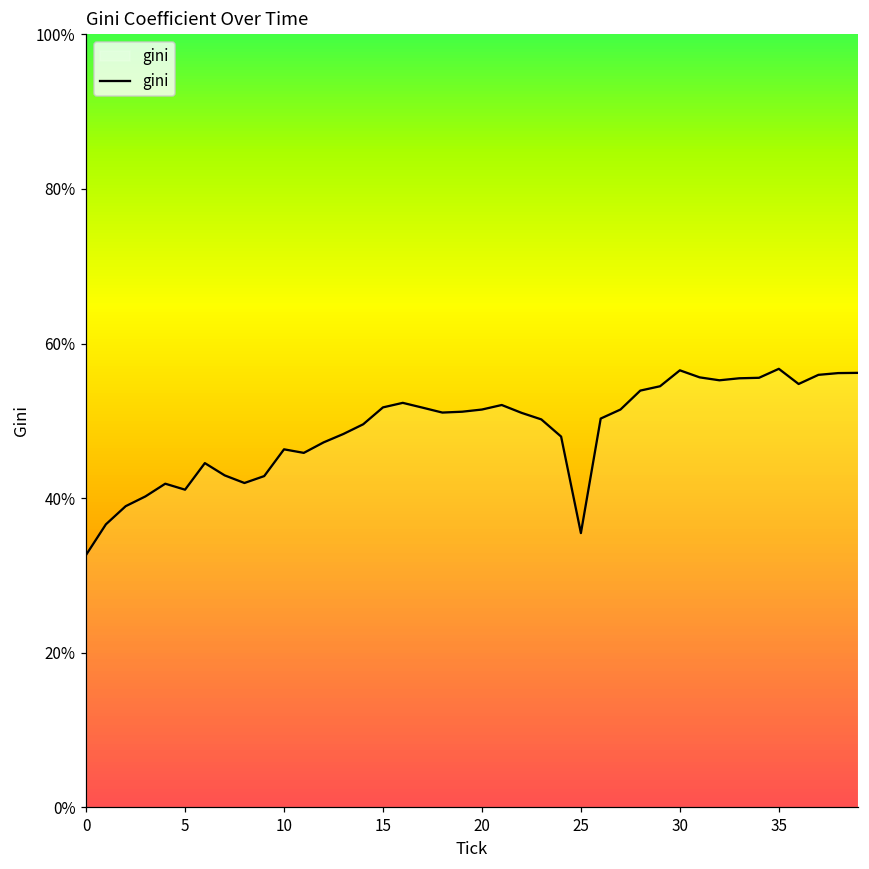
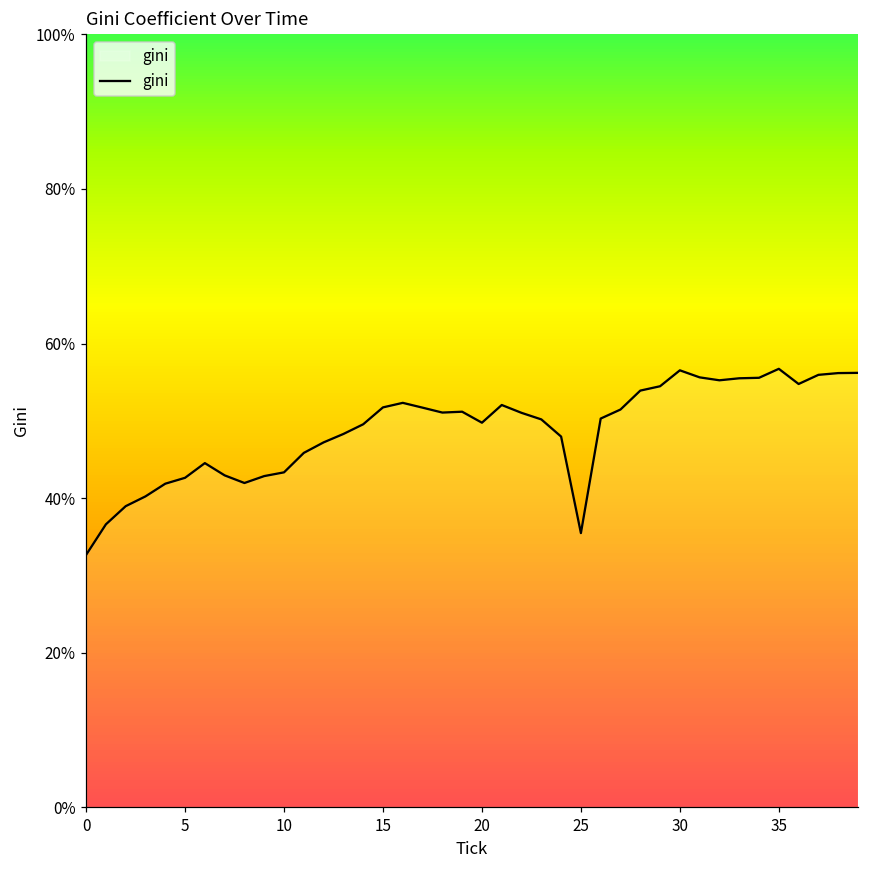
  {
    "0": "33%",
-   "5": "41%",
-   "10": "46%",
+   "5": "43%",
+   "10": "43%",
    "15": "52%",
-   "20": "51%",
+   "20": "50%",
    "25": "35%",
    "30": "57%",
    "35": "57%"
  }
